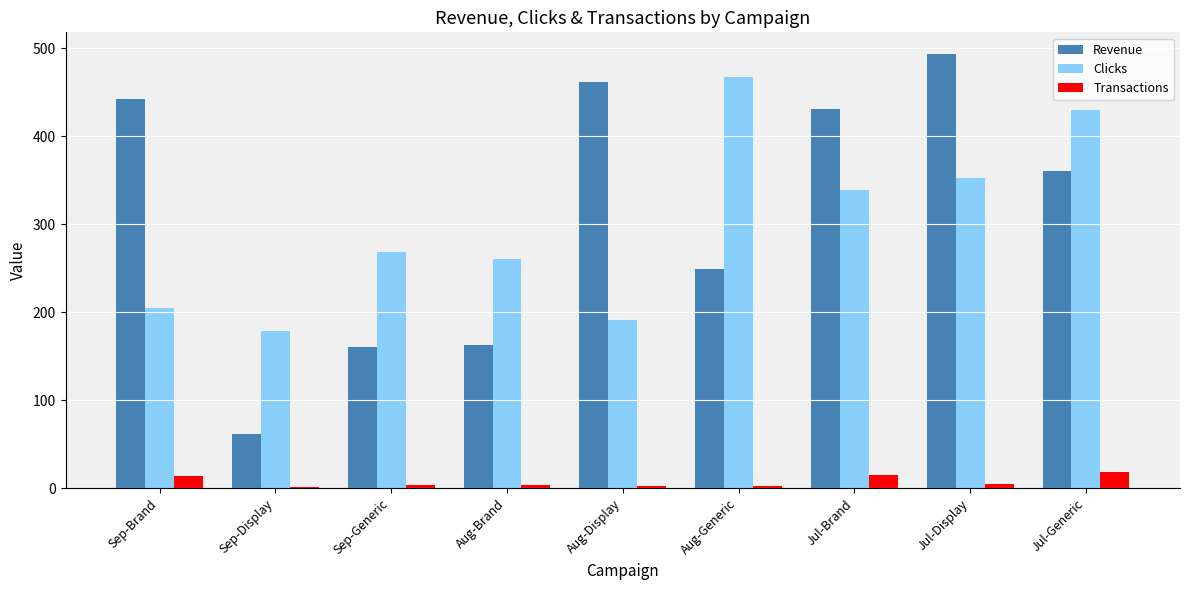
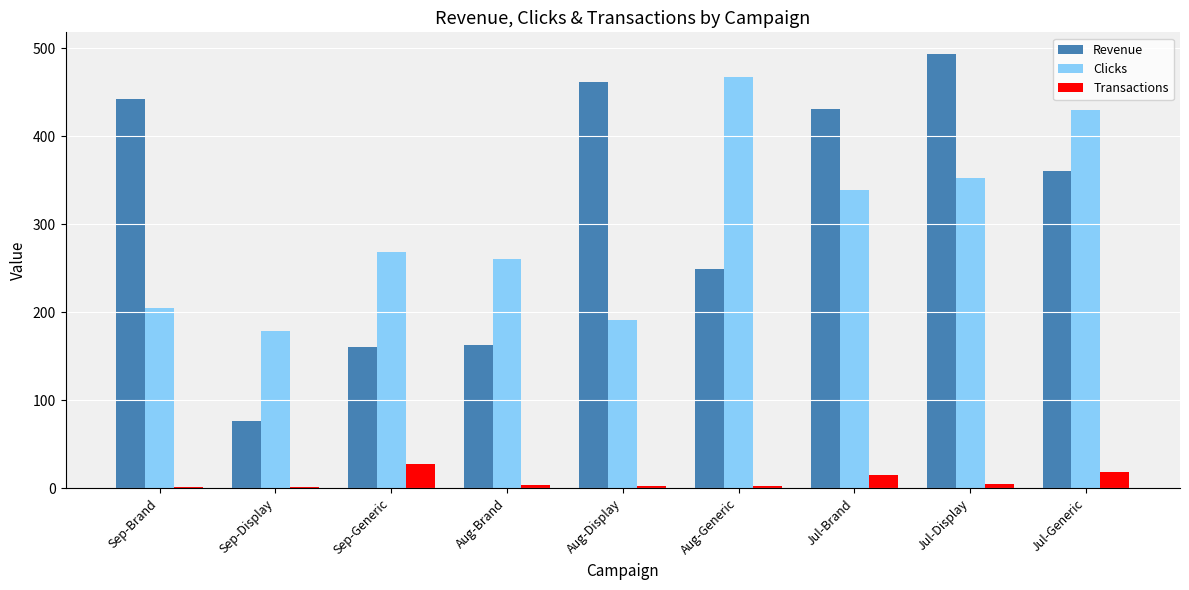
  {
    "Revenue": {
      "Sep-Brand": 440,
-     "Sep-Display": 60,
+     "Sep-Display": 80,
      "Sep-Generic": 160,
      "Aug-Brand": 160,
      "Aug-Display": 460,
      "Aug-Generic": 250,
      "Jul-Brand": 430,
      "Jul-Display": 490,
      "Jul-Generic": 360
    },
    "Clicks": {
      "Sep-Brand": 210,
      "Sep-Display": 180,
      "Sep-Generic": 270,
      "Aug-Brand": 260,
      "Aug-Display": 190,
      "Aug-Generic": 470,
      "Jul-Brand": 340,
      "Jul-Display": 350,
      "Jul-Generic": 430
    },
    "Transactions": {
-     "Sep-Brand": 10,
-     "Sep-Generic": 0,
+     "Sep-Brand": 0,
+     "Sep-Generic": 30,
      "Aug-Brand": 0,
      "Aug-Display": 0,
      "Jul-Brand": 20,
      "Jul-Display": 10,
      "Jul-Generic": 20
    }
  }
